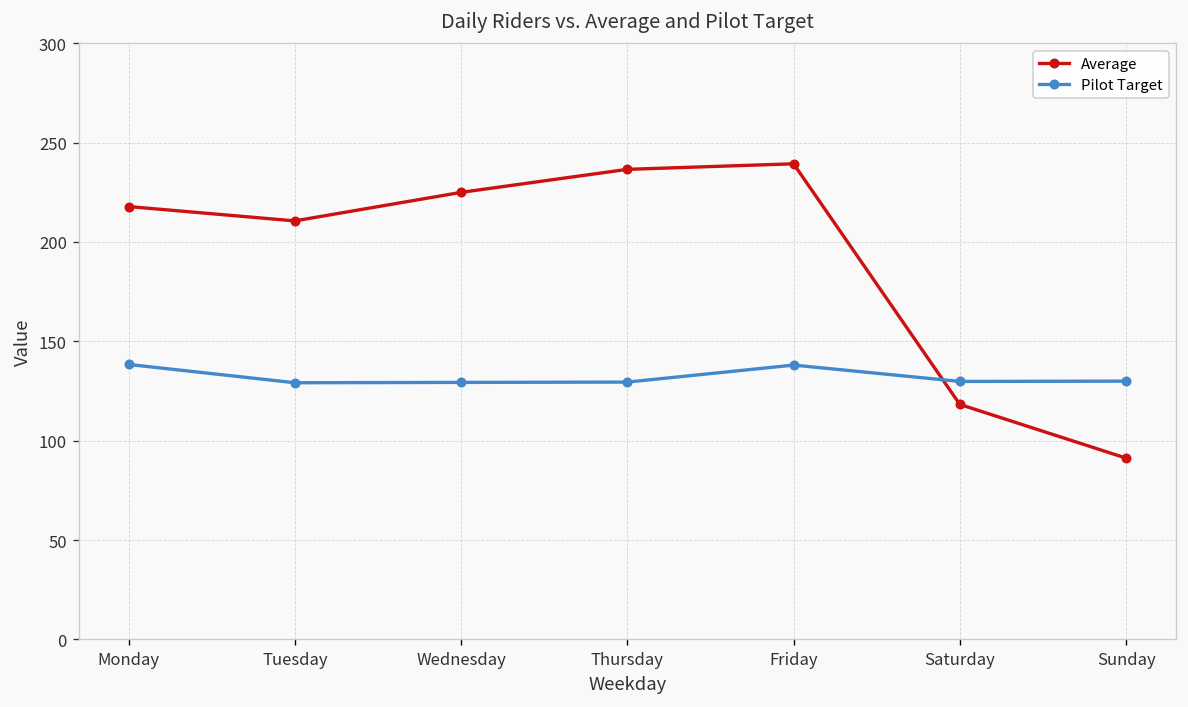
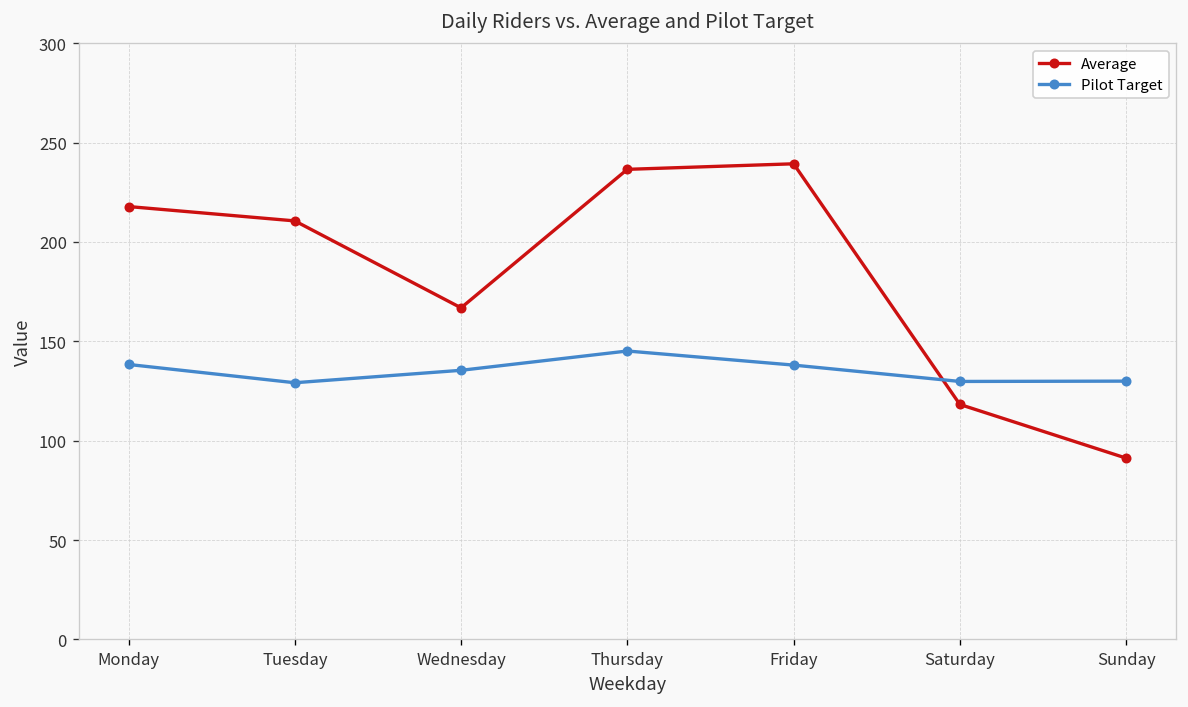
  {
    "Average": {
      "Monday": 218,
      "Tuesday": 211,
-     "Wednesday": 225,
+     "Wednesday": 167,
      "Thursday": 237,
      "Friday": 239,
      "Saturday": 118,
      "Sunday": 91
    },
    "Pilot Target": {
      "Monday": 138,
      "Tuesday": 129,
-     "Wednesday": 129,
-     "Thursday": 130,
+     "Wednesday": 135,
+     "Thursday": 145,
      "Friday": 138,
      "Saturday": 130,
      "Sunday": 130
    }
  }
